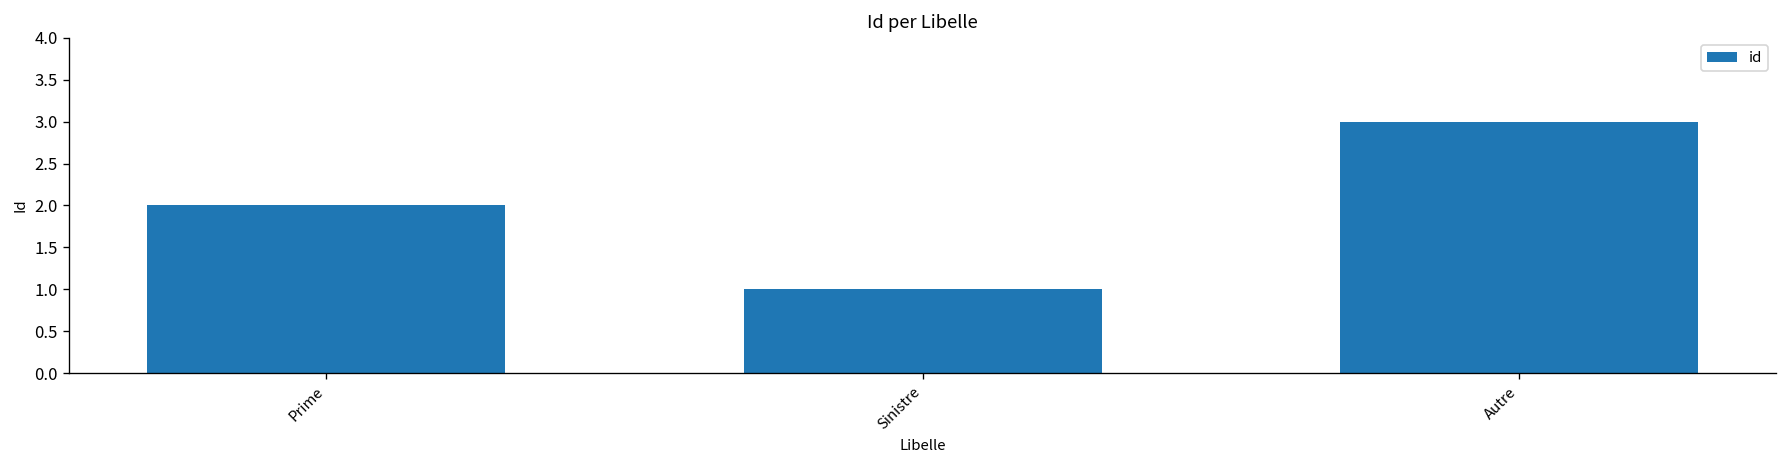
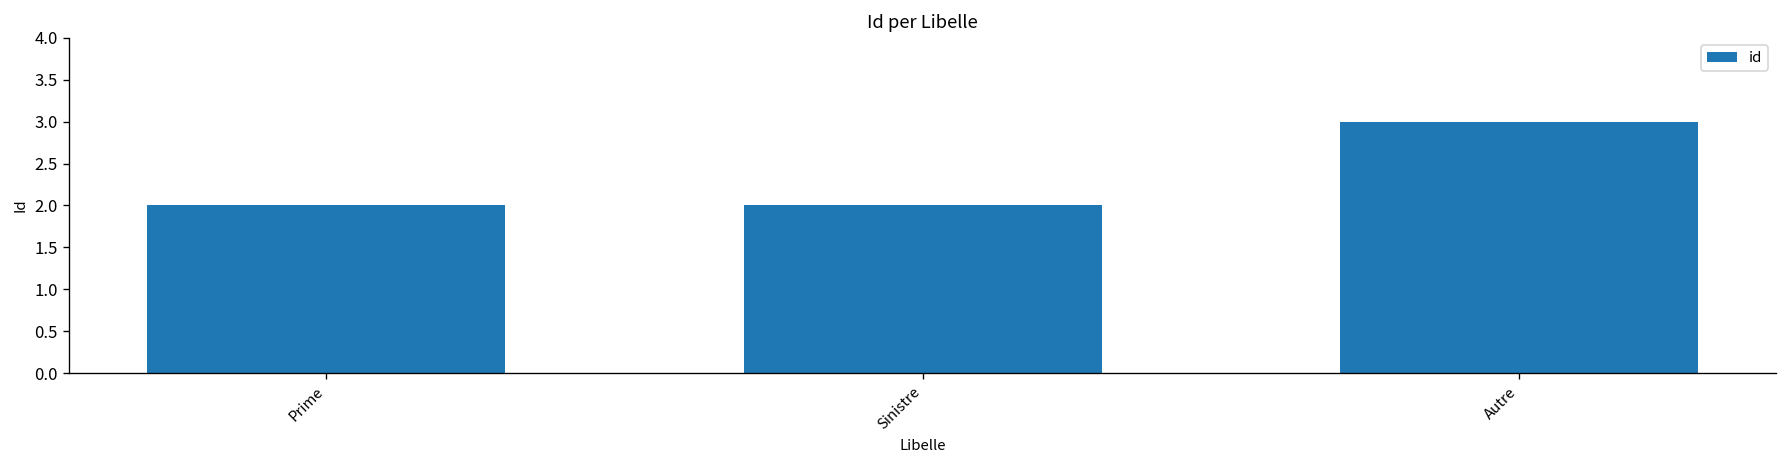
  {
    "Prime": 2,
-   "Sinistre": 1,
+   "Sinistre": 2,
    "Autre": 3
  }
